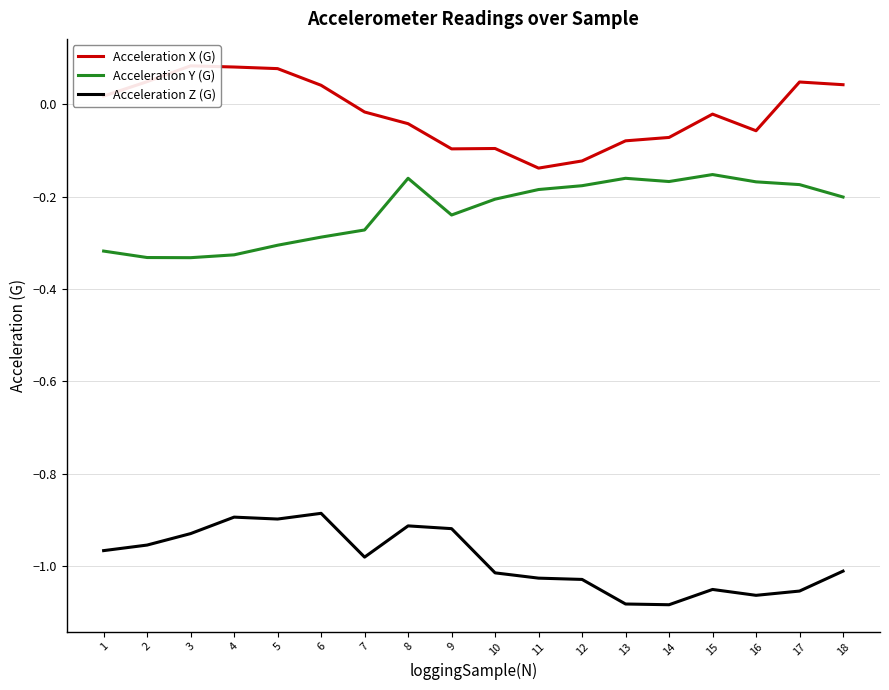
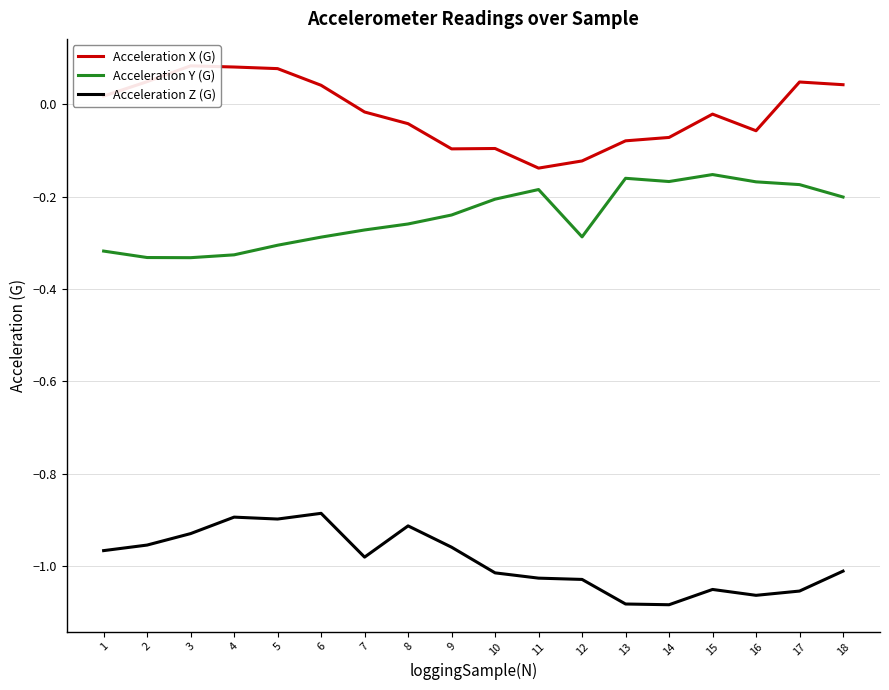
  {
    "Acceleration X (G)": {
      "4": 0.08,
      "5": 0.08,
      "6": 0.04,
      "7": -0.02,
      "8": -0.04,
      "9": -0.10,
      "10": -0.10,
      "11": -0.14,
      "12": -0.12,
      "13": -0.08,
      "14": -0.07,
      "15": -0.02,
      "16": -0.06,
      "17": 0.05,
      "18": 0.04
    },
    "Acceleration Y (G)": {
      "1": -0.32,
      "2": -0.33,
      "3": -0.33,
      "4": -0.33,
      "5": -0.31,
      "6": -0.29,
      "7": -0.27,
-     "8": -0.16,
+     "8": -0.26,
      "9": -0.24,
      "10": -0.21,
      "11": -0.18,
-     "12": -0.18,
+     "12": -0.29,
      "13": -0.16,
      "14": -0.17,
      "15": -0.15,
      "16": -0.17,
      "17": -0.17,
      "18": -0.20
    },
    "Acceleration Z (G)": {
      "1": -0.97,
      "2": -0.95,
      "3": -0.93,
      "4": -0.89,
      "5": -0.90,
      "6": -0.89,
      "7": -0.98,
      "8": -0.91,
-     "9": -0.92,
+     "9": -0.96,
      "10": -1.01,
      "11": -1.03,
      "12": -1.03,
      "13": -1.08,
      "14": -1.08,
      "15": -1.05,
      "16": -1.06,
      "17": -1.05,
      "18": -1.01
    }
  }
